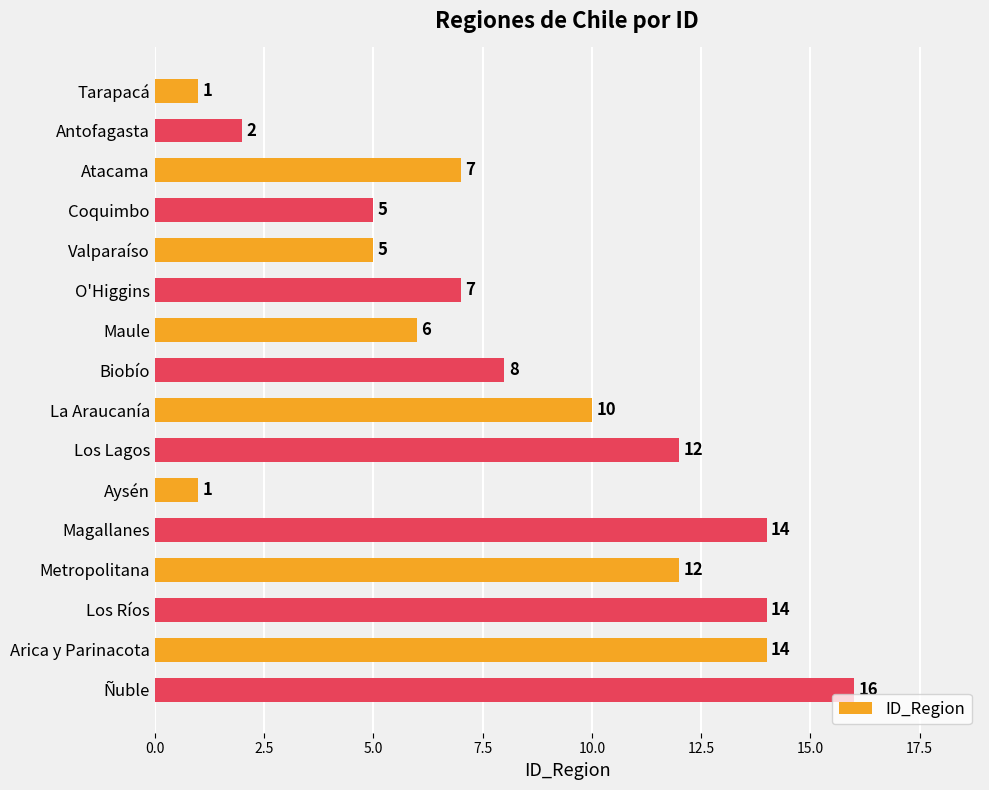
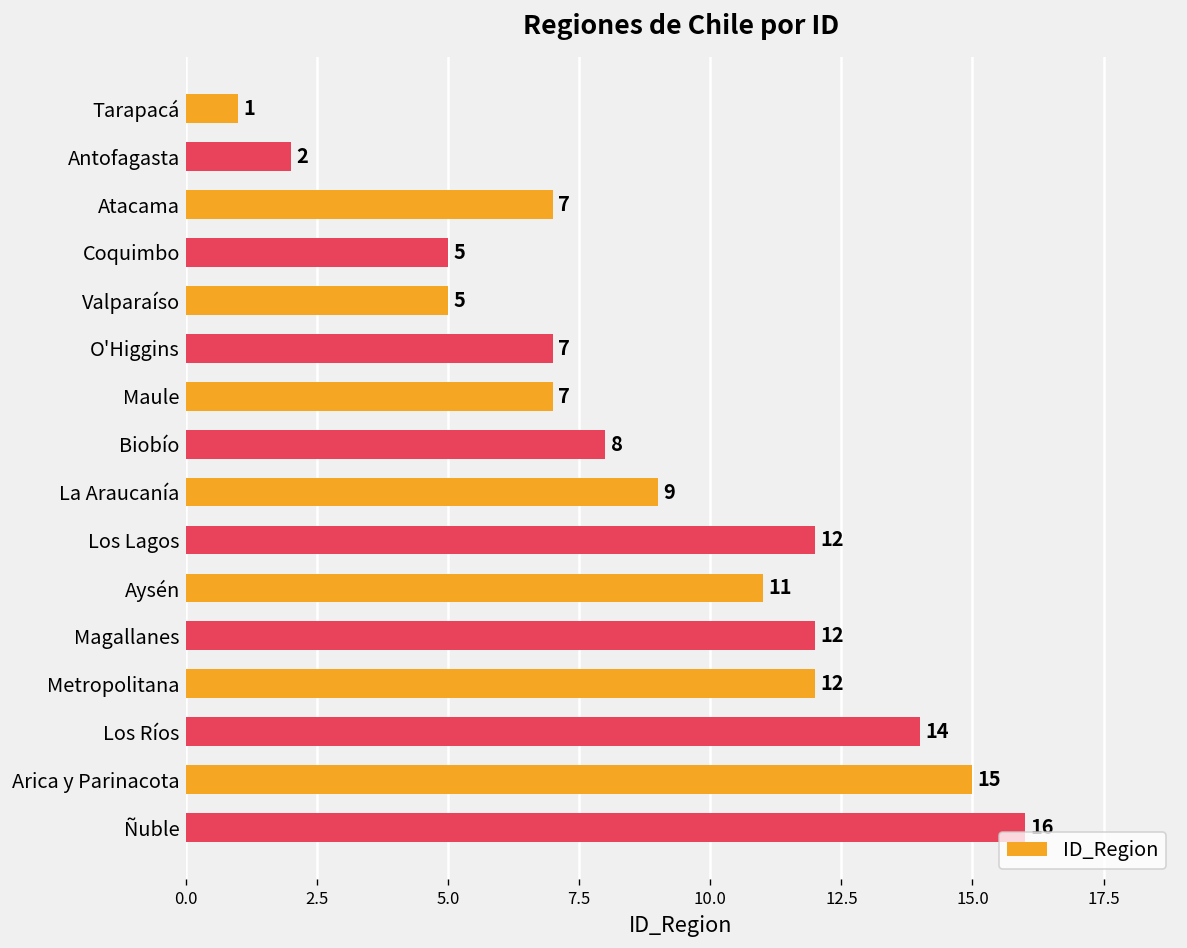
  {
    "Tarapacá": 1,
    "Antofagasta": 2,
    "Atacama": 7,
    "Coquimbo": 5,
    "Valparaíso": 5,
    "O'Higgins": 7,
-   "Maule": 6,
+   "Maule": 7,
    "Biobío": 8,
-   "La Araucanía": 10,
+   "La Araucanía": 9,
    "Los Lagos": 12,
-   "Aysén": 1,
-   "Magallanes": 14,
+   "Aysén": 11,
+   "Magallanes": 12,
    "Metropolitana": 12,
    "Los Ríos": 14,
-   "Arica y Parinacota": 14
+   "Arica y Parinacota": 15
  }
